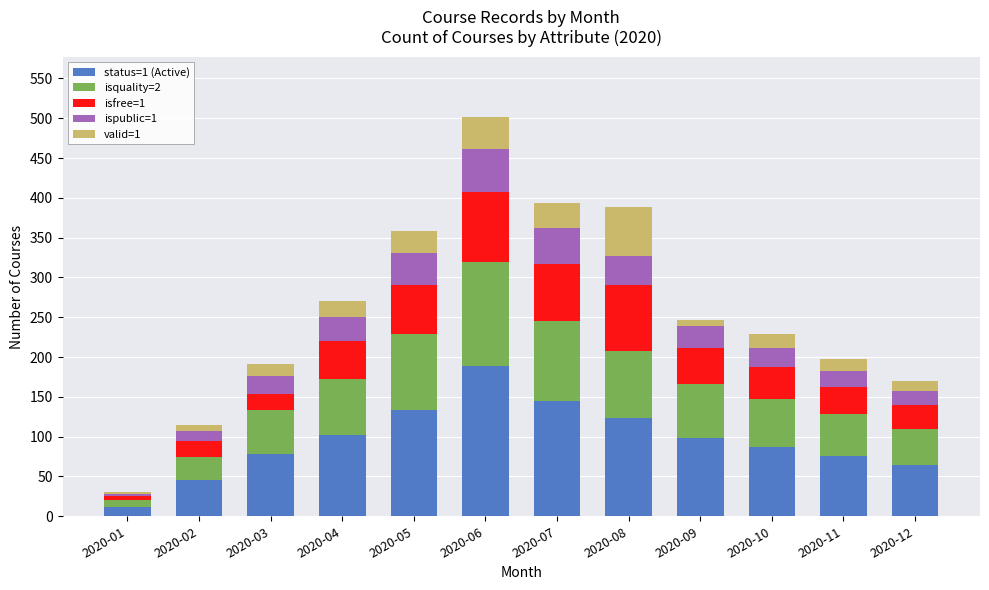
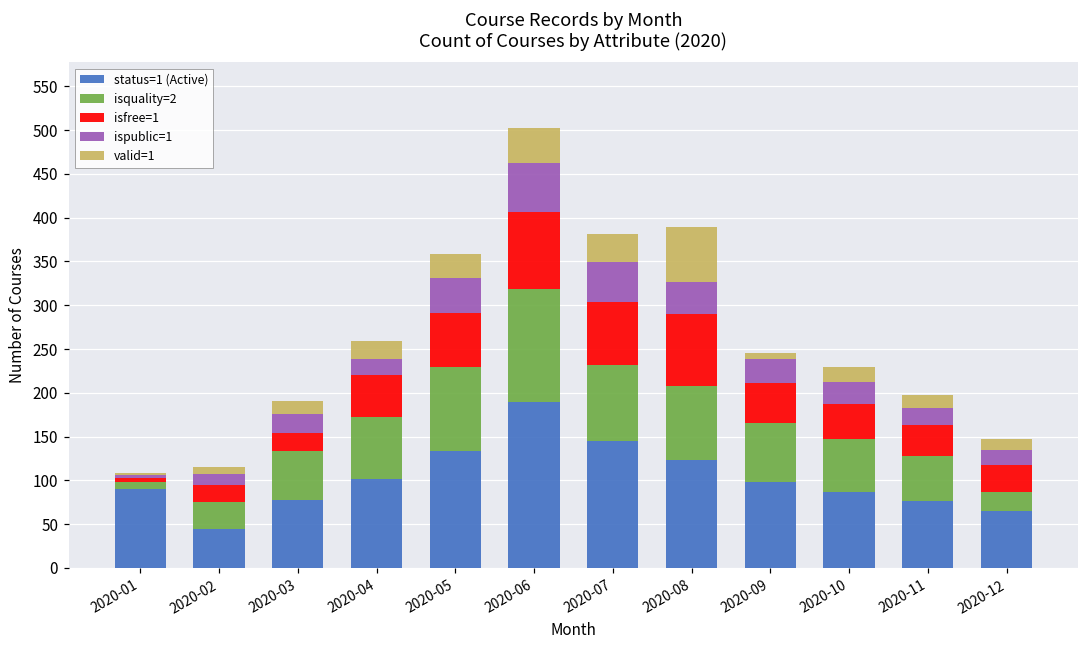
  {
    "status=1 (Active)": {
-     "2020-01": 10,
+     "2020-01": 90,
      "2020-02": 50,
      "2020-03": 80,
      "2020-04": 100,
      "2020-05": 130,
      "2020-06": 190,
      "2020-07": 150,
      "2020-08": 120,
      "2020-09": 100,
      "2020-10": 90,
      "2020-11": 80,
      "2020-12": 70
    },
    "isquality=2": {
      "2020-01": 10,
      "2020-02": 30,
      "2020-03": 60,
      "2020-04": 70,
      "2020-05": 100,
      "2020-06": 130,
-     "2020-07": 100,
+     "2020-07": 90,
      "2020-08": 90,
      "2020-09": 70,
      "2020-10": 60,
      "2020-11": 50,
-     "2020-12": 50
+     "2020-12": 20
    },
    "isfree=1": {
      "2020-01": 10,
      "2020-02": 20,
      "2020-03": 20,
      "2020-04": 50,
      "2020-05": 60,
      "2020-06": 90,
      "2020-07": 70,
      "2020-08": 80,
      "2020-09": 50,
      "2020-10": 40,
      "2020-11": 40,
      "2020-12": 30
    },
    "ispublic=1": {
      "2020-02": 10,
      "2020-03": 20,
-     "2020-04": 30,
+     "2020-04": 20,
      "2020-05": 40,
      "2020-06": 60,
      "2020-07": 50,
      "2020-08": 40,
      "2020-09": 30,
      "2020-10": 30,
      "2020-11": 20,
      "2020-12": 20
    },
    "valid=1": {
      "2020-02": 10,
      "2020-03": 20,
      "2020-04": 20,
      "2020-05": 30,
      "2020-06": 40,
      "2020-07": 30,
      "2020-08": 60,
      "2020-09": 10,
      "2020-10": 20,
      "2020-11": 10,
      "2020-12": 10
    }
  }
